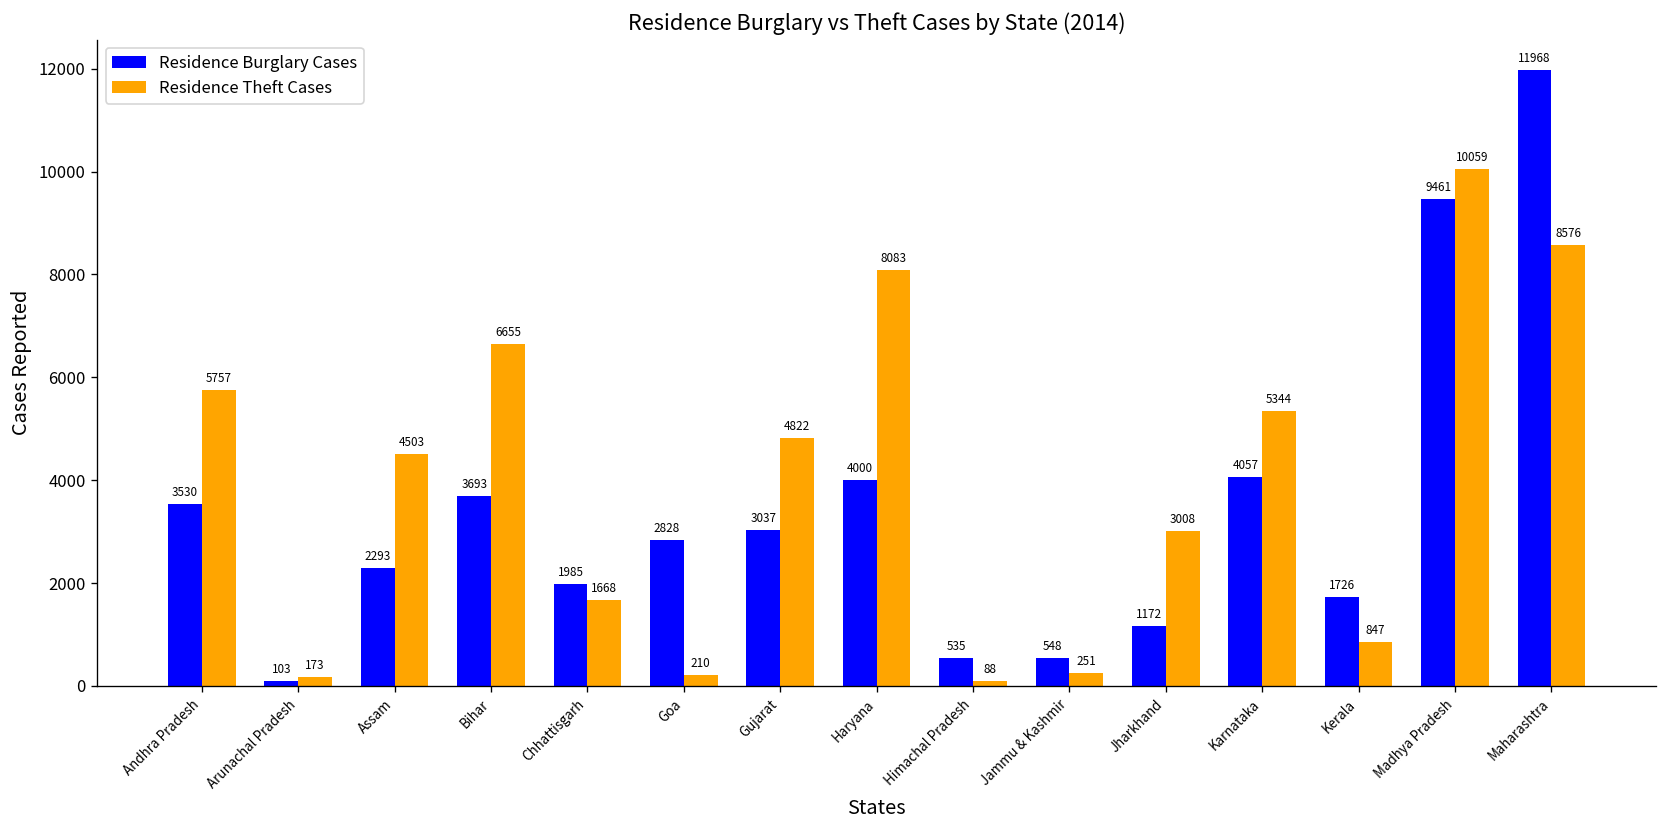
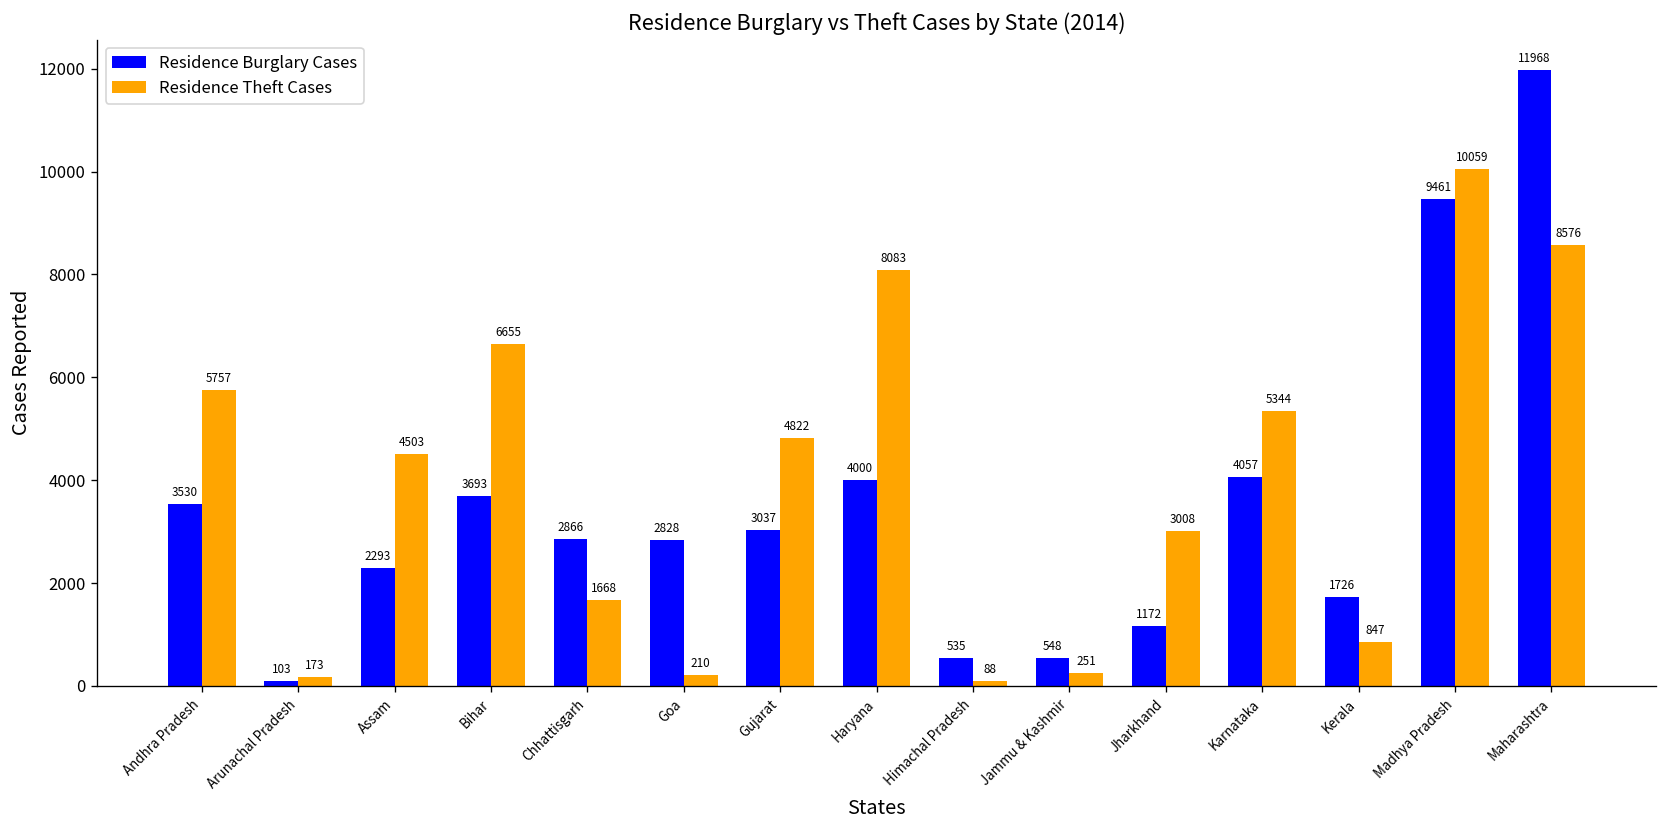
  {
    "Residence Burglary Cases": {
      "Andhra Pradesh": 3530,
      "Arunachal Pradesh": 103,
      "Assam": 2293,
      "Bihar": 3693,
-     "Chhattisgarh": 1985,
+     "Chhattisgarh": 2866,
      "Goa": 2828,
      "Gujarat": 3037,
      "Haryana": 4000,
      "Himachal Pradesh": 535,
      "Jammu & Kashmir": 548,
      "Jharkhand": 1172,
      "Karnataka": 4057,
      "Kerala": 1726,
      "Madhya Pradesh": 9461,
      "Maharashtra": 11968
    },
    "Residence Theft Cases": {
      "Andhra Pradesh": 5757,
      "Arunachal Pradesh": 173,
      "Assam": 4503,
      "Bihar": 6655,
      "Chhattisgarh": 1668,
      "Goa": 210,
      "Gujarat": 4822,
      "Haryana": 8083,
      "Himachal Pradesh": 88,
      "Jammu & Kashmir": 251,
      "Jharkhand": 3008,
      "Karnataka": 5344,
      "Kerala": 847,
      "Madhya Pradesh": 10059,
      "Maharashtra": 8576
    }
  }
